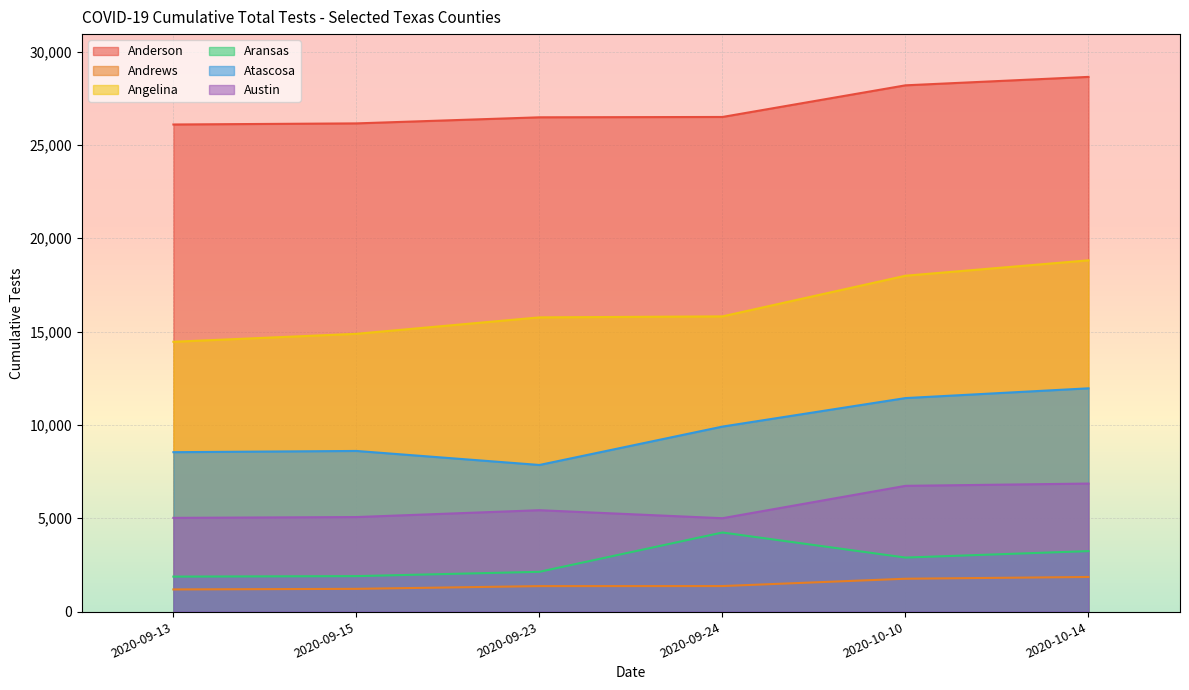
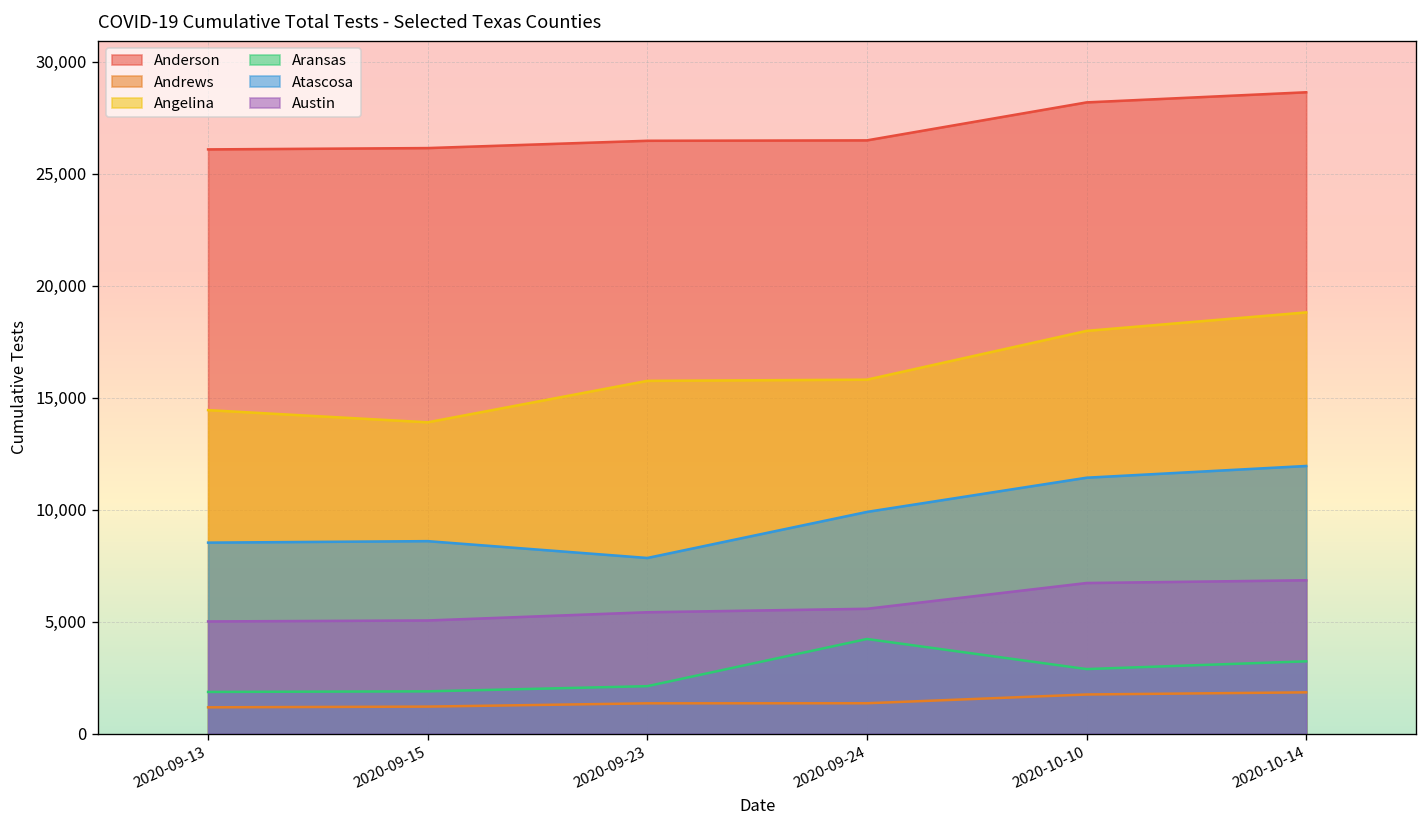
  {
    "Angelina": {
      "2020-09-13": "14,500",
-     "2020-09-15": "14,900",
+     "2020-09-15": "13,900",
      "2020-09-23": "15,800",
      "2020-09-24": "15,800",
      "2020-10-10": "18,000",
      "2020-10-14": "18,800"
    },
    "Aransas": {
      "2020-09-13": "1,900",
      "2020-09-15": "1,900",
      "2020-09-23": "2,100",
      "2020-09-24": "4,200",
      "2020-10-10": "2,900",
      "2020-10-14": "3,200"
    },
    "Atascosa": {
      "2020-09-13": "8,500",
      "2020-09-15": "8,600",
      "2020-09-23": "7,900",
      "2020-09-24": "9,900",
      "2020-10-10": "11,400",
      "2020-10-14": "12,000"
    },
    "Austin": {
      "2020-09-13": "5,000",
      "2020-09-15": "5,100",
      "2020-09-23": "5,400",
-     "2020-09-24": "5,000",
+     "2020-09-24": "5,600",
      "2020-10-10": "6,700",
      "2020-10-14": "6,900"
    }
  }
